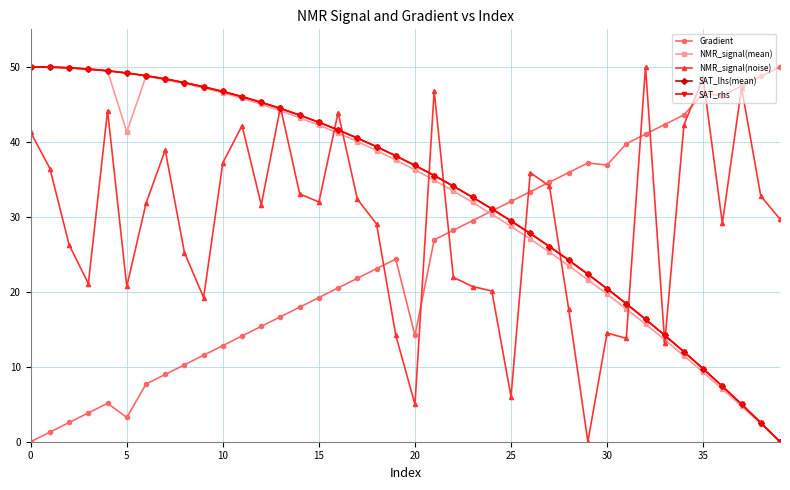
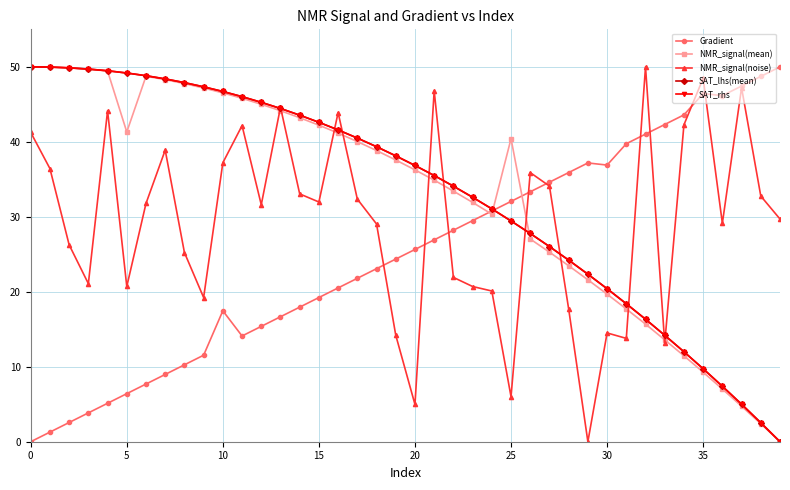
  {
    "Gradient": {
      "0": 0,
-     "5": 3,
-     "10": 13,
+     "5": 6,
+     "10": 17,
      "15": 19,
-     "20": 14,
+     "20": 26,
      "25": 32,
      "30": 37
    },
    "NMR_signal(mean)": {
      "5": 41,
      "15": 42,
      "20": 36,
-     "25": 29,
+     "25": 40,
      "30": 20,
      "35": 9
    },
    "NMR_signal(noise)": {
      "0": 41,
      "5": 21,
      "10": 37,
      "15": 32,
      "20": 5,
      "25": 6,
      "30": 15
    }
  }
